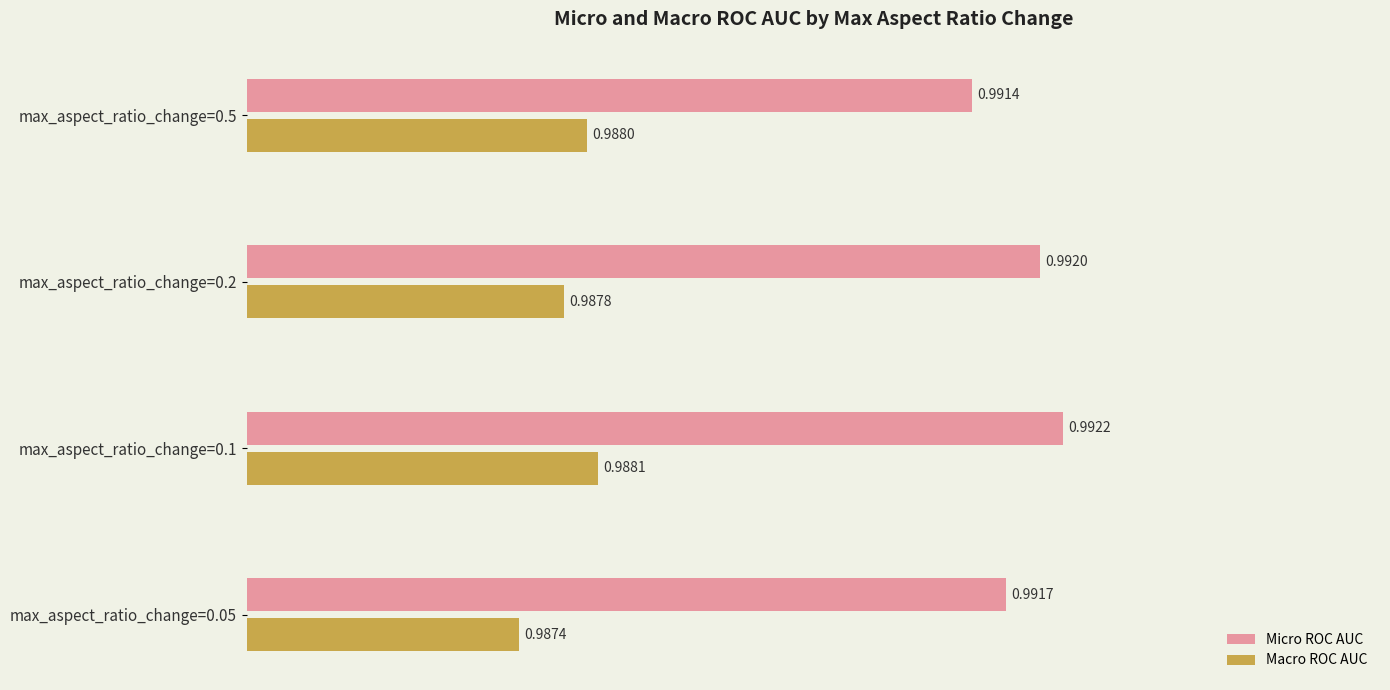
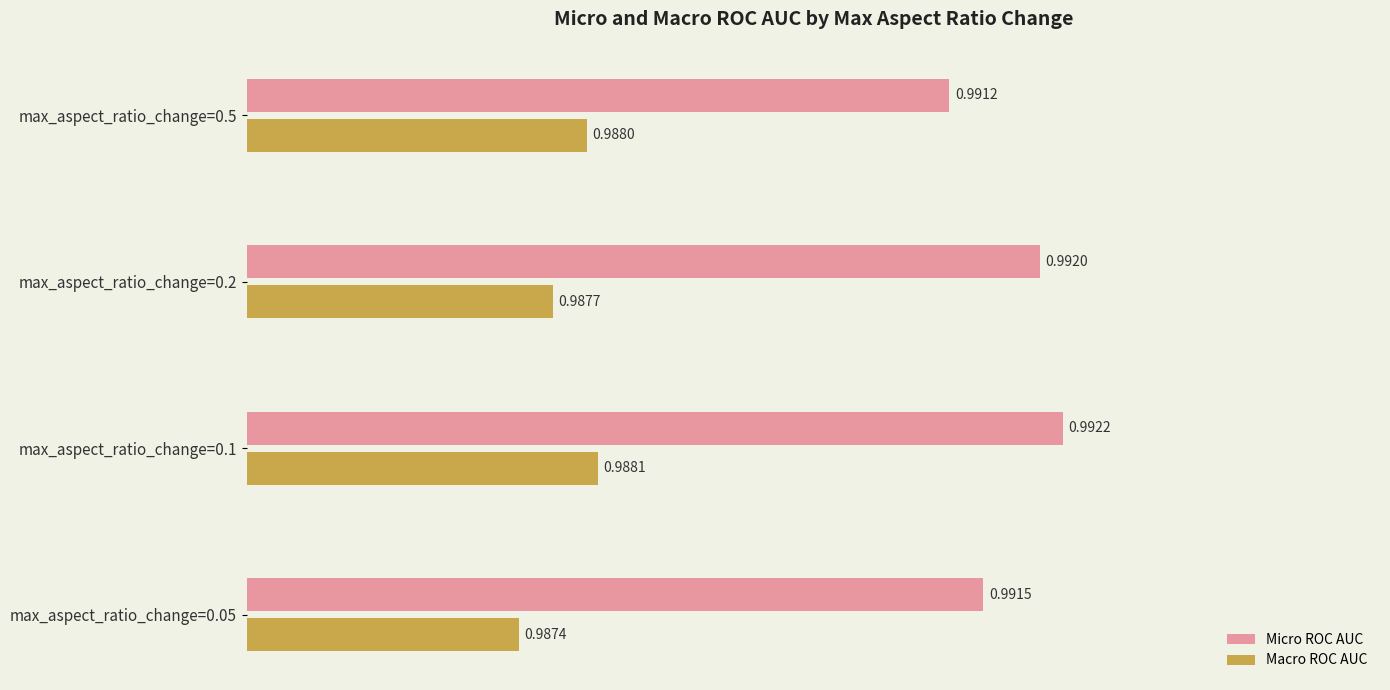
  {
    "Micro ROC AUC": {
-     "max_aspect_ratio_change=0.5": 0.9914,
+     "max_aspect_ratio_change=0.5": 0.9912,
      "max_aspect_ratio_change=0.2": 0.9920,
      "max_aspect_ratio_change=0.1": 0.9922,
-     "max_aspect_ratio_change=0.05": 0.9917
+     "max_aspect_ratio_change=0.05": 0.9915
    },
    "Macro ROC AUC": {
      "max_aspect_ratio_change=0.5": 0.9880,
-     "max_aspect_ratio_change=0.2": 0.9878,
+     "max_aspect_ratio_change=0.2": 0.9877,
      "max_aspect_ratio_change=0.1": 0.9881,
      "max_aspect_ratio_change=0.05": 0.9874
    }
  }
